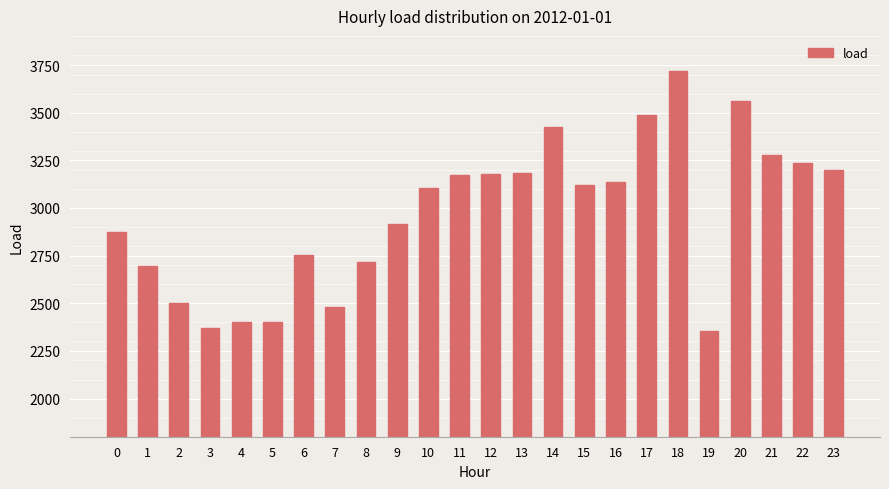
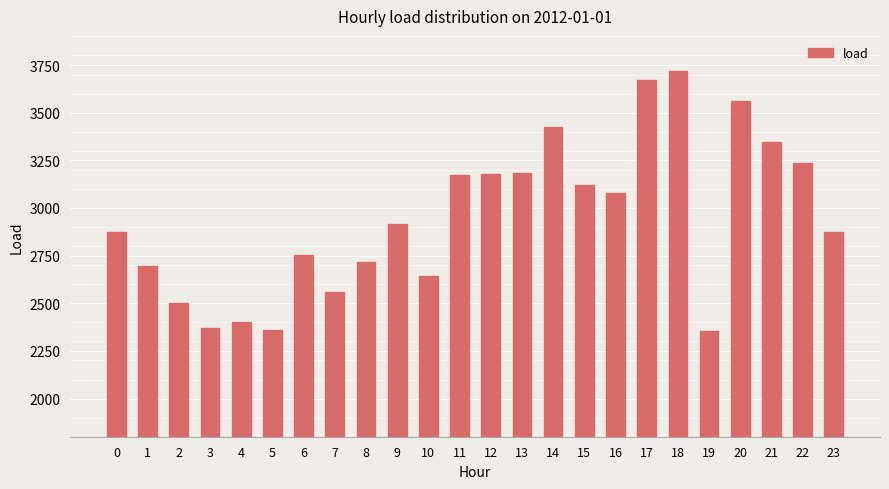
  {
    "0": 2870,
    "1": 2700,
    "2": 2500,
    "3": 2370,
    "4": 2400,
-   "5": 2400,
+   "5": 2360,
    "6": 2760,
-   "7": 2480,
+   "7": 2560,
    "8": 2720,
    "9": 2920,
-   "10": 3110,
+   "10": 2640,
    "11": 3170,
    "12": 3180,
    "13": 3180,
    "14": 3420,
    "15": 3120,
-   "16": 3140,
-   "17": 3490,
+   "16": 3080,
+   "17": 3670,
    "18": 3720,
    "19": 2350,
    "20": 3560,
-   "21": 3280,
+   "21": 3340,
    "22": 3240,
-   "23": 3200
+   "23": 2870
  }
